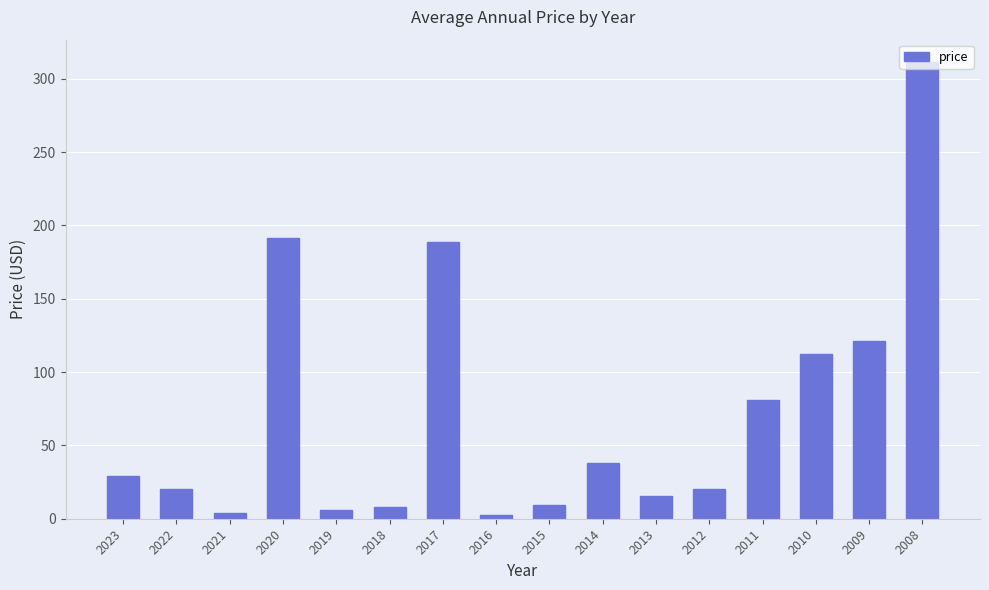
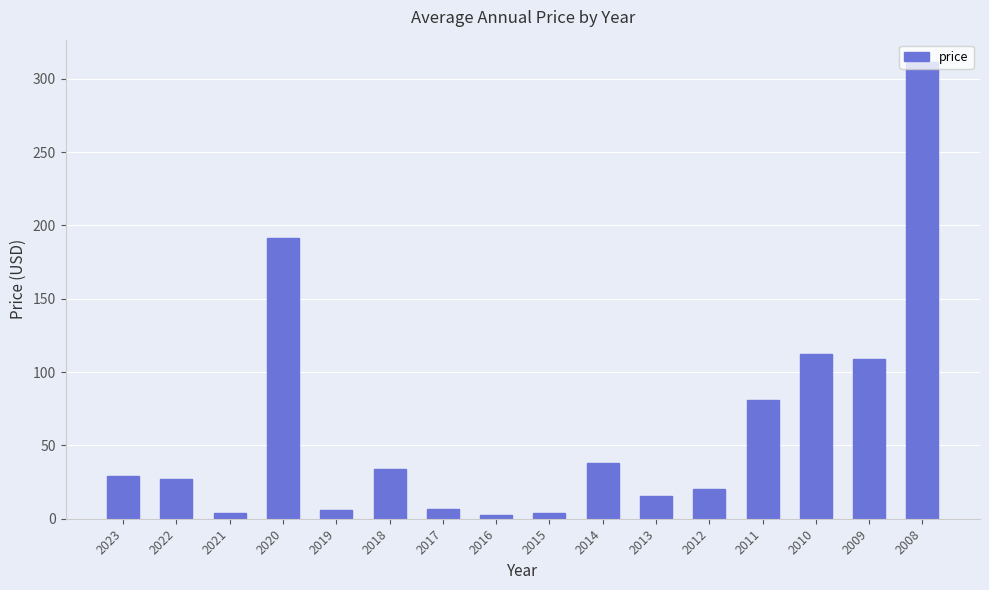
  {
    "2023": 29,
-   "2022": 20,
+   "2022": 27,
    "2021": 4,
    "2020": 191,
    "2019": 6,
-   "2018": 8,
-   "2017": 189,
+   "2018": 34,
+   "2017": 6,
    "2016": 3,
-   "2015": 10,
+   "2015": 4,
    "2014": 38,
    "2013": 16,
    "2012": 20,
    "2011": 81,
    "2010": 112,
-   "2009": 121
+   "2009": 109
  }
